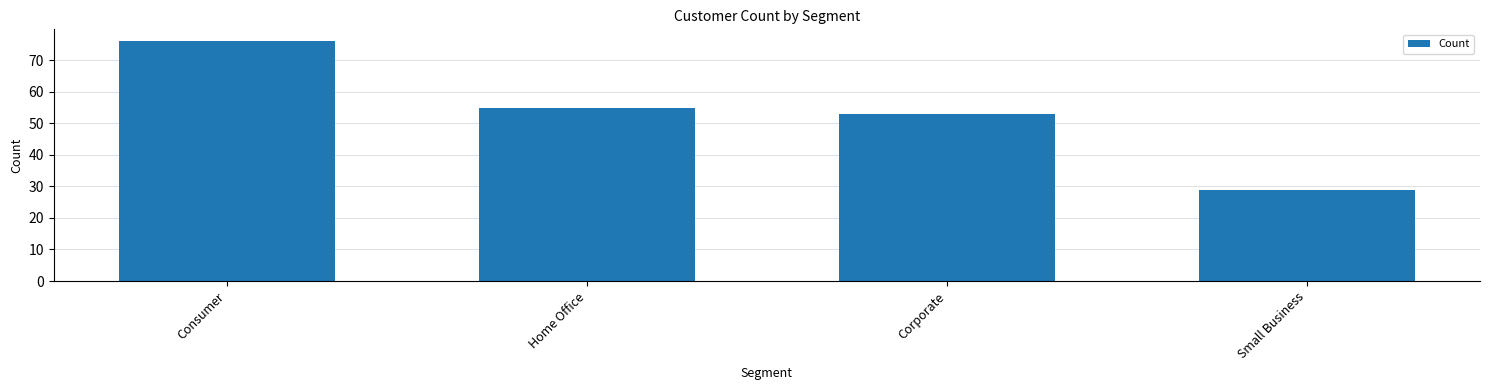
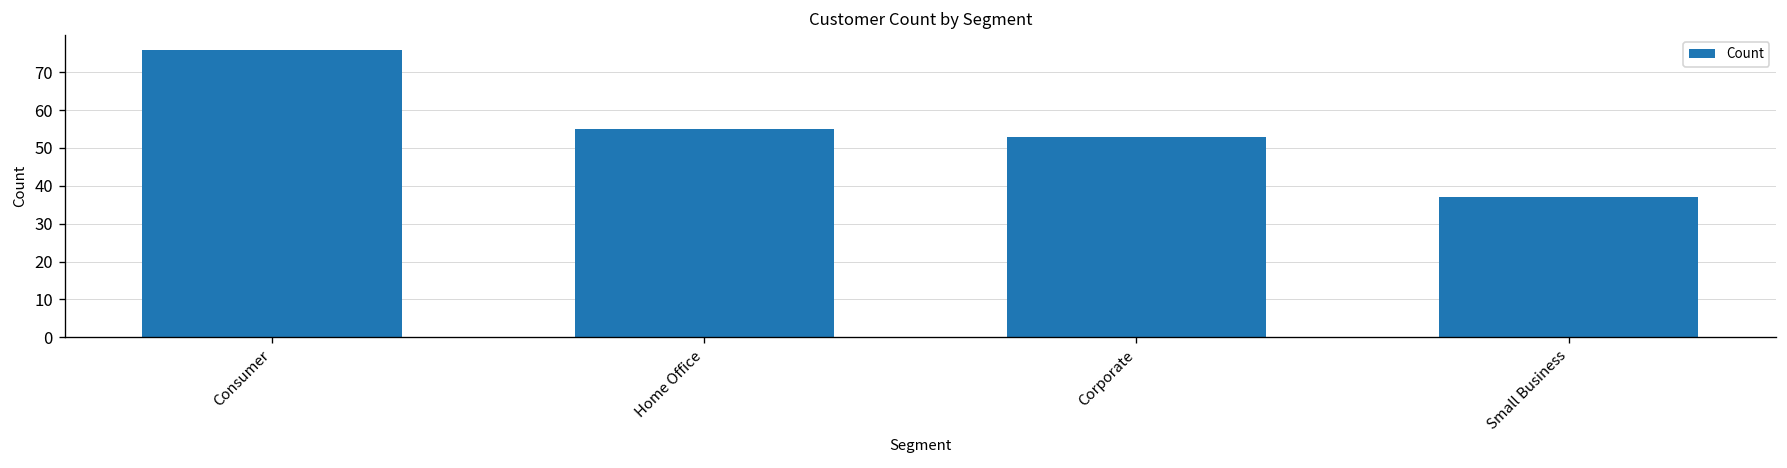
  {
    "Consumer": 76,
    "Home Office": 55,
    "Corporate": 53,
-   "Small Business": 29
+   "Small Business": 37
  }
